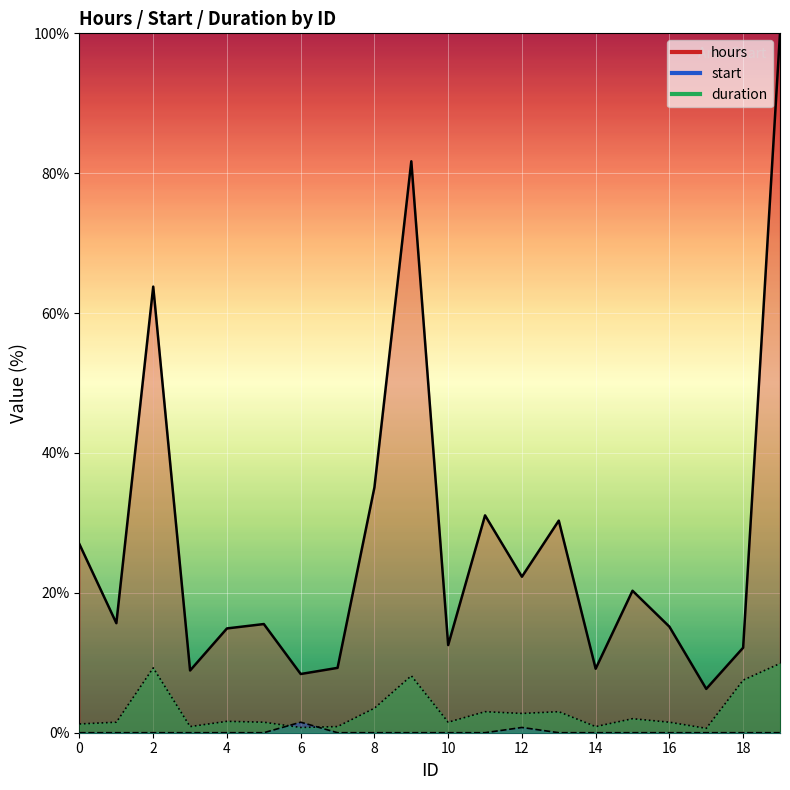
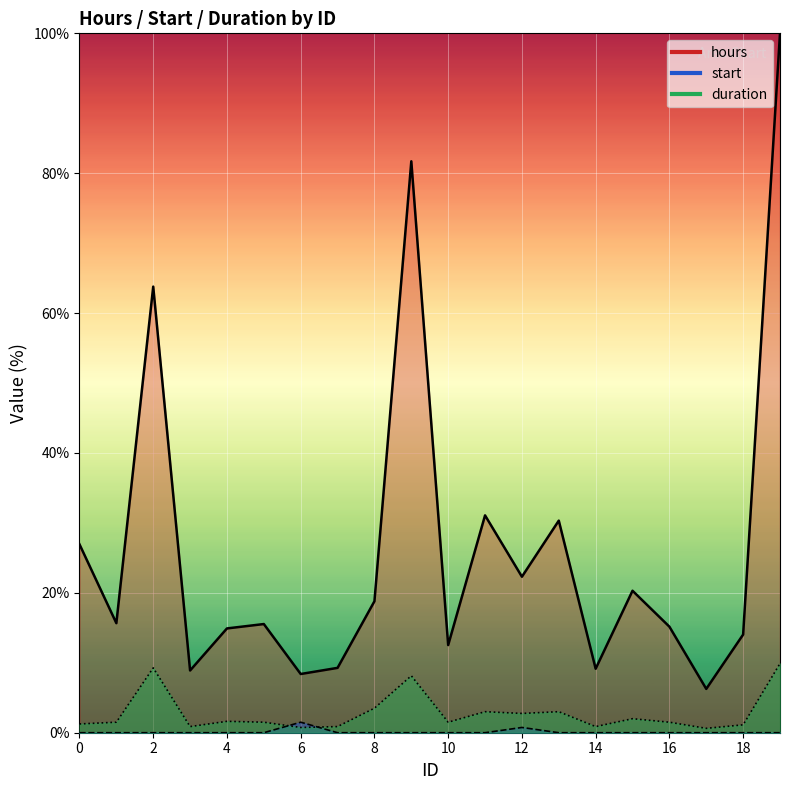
  {
    "hours": {
      "0": "27%",
      "2": "64%",
      "4": "15%",
      "6": "8%",
-     "8": "35%",
+     "8": "19%",
      "10": "13%",
      "12": "22%",
      "14": "9%",
      "16": "15%",
-     "18": "12%"
+     "18": "14%"
    },
    "start": {
      "0": "0%",
      "2": "0%",
      "4": "0%",
      "6": "2%",
      "8": "0%",
      "10": "0%",
      "12": "1%",
      "14": "0%",
      "16": "0%",
      "18": "0%"
    },
    "duration": {
      "0": "1%",
      "2": "9%",
      "4": "2%",
      "6": "1%",
      "8": "4%",
      "10": "2%",
      "12": "3%",
      "14": "1%",
      "16": "2%",
-     "18": "8%"
+     "18": "1%"
    }
  }
